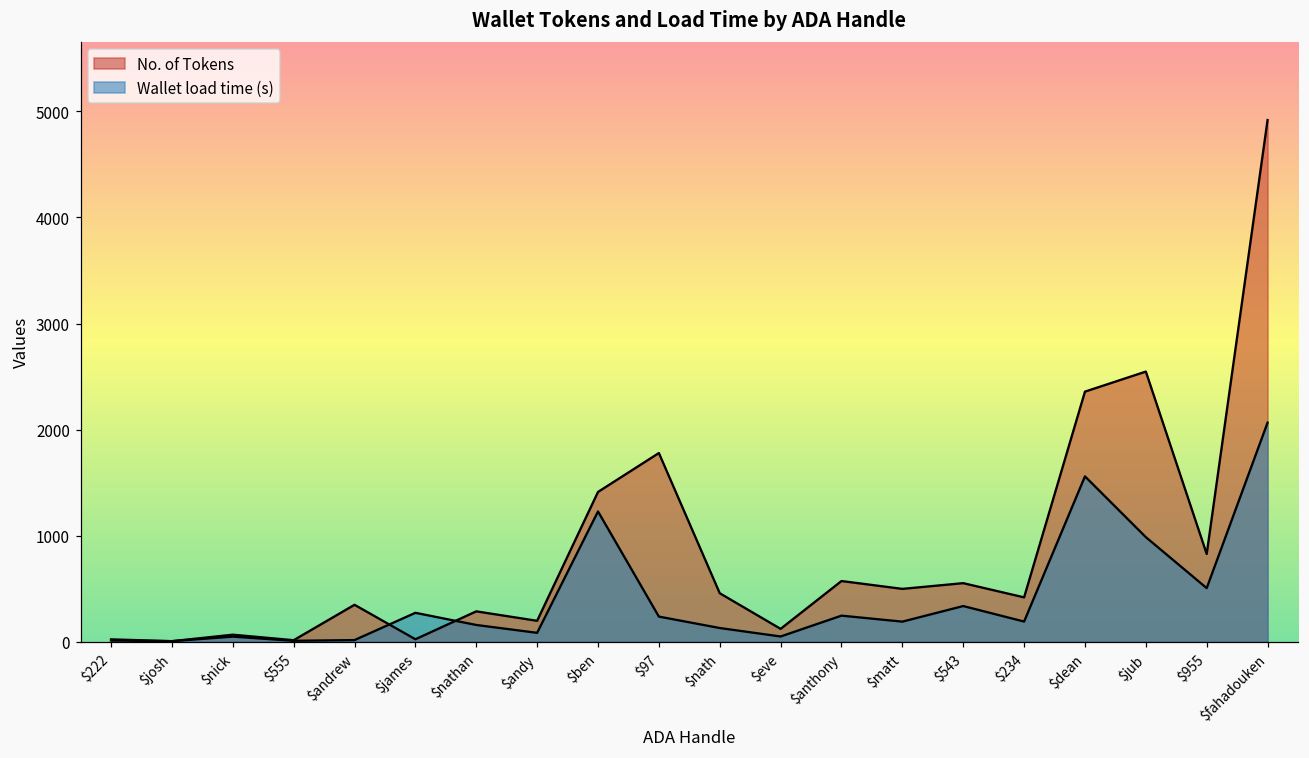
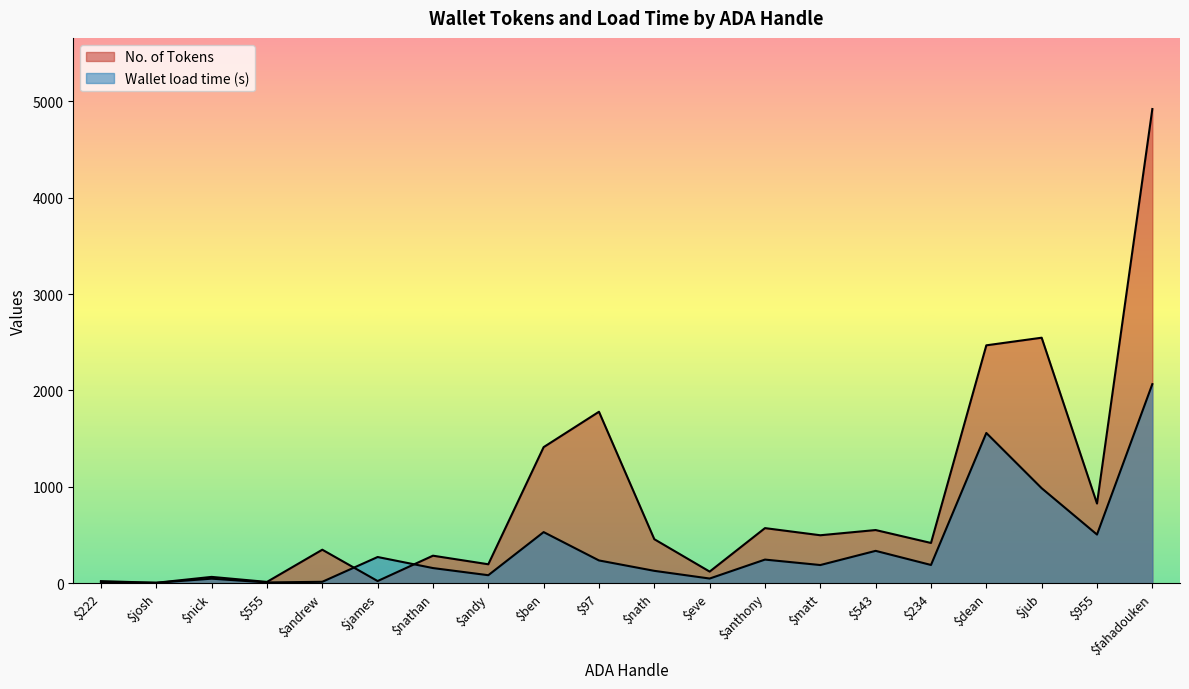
  {
    "No. of Tokens": {
      "$andrew": 300,
      "$james": 0,
      "$nathan": 300,
      "$andy": 200,
      "$ben": 1400,
      "$97": 1800,
      "$nath": 500,
      "$eve": 100,
      "$anthony": 600,
      "$matt": 500,
      "$543": 600,
      "$234": 400,
-     "$dean": 2400,
+     "$dean": 2500,
      "$jub": 2500,
      "$955": 800,
      "$fahadouken": 4900
    },
    "Wallet load time (s)": {
      "$andrew": 0,
      "$james": 300,
      "$nathan": 200,
      "$andy": 100,
-     "$ben": 1200,
+     "$ben": 500,
      "$97": 200,
      "$nath": 100,
      "$eve": 0,
      "$anthony": 200,
      "$matt": 200,
      "$543": 300,
      "$234": 200,
      "$dean": 1600,
      "$jub": 1000,
      "$955": 500,
      "$fahadouken": 2100
    }
  }
